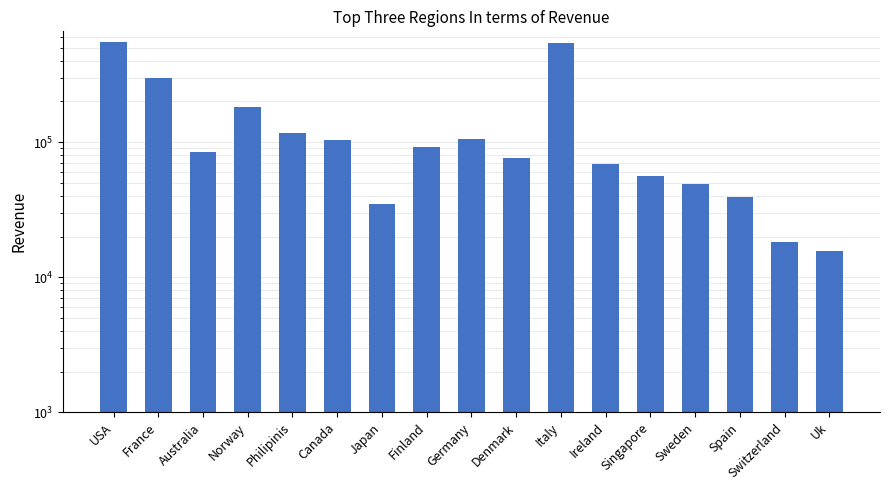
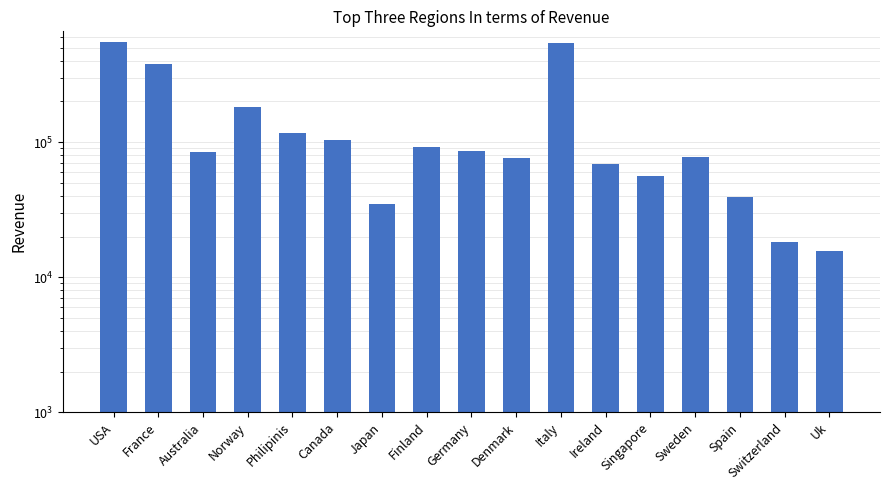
  {
    "USA": 550000,
-   "France": 300000,
+   "France": 380000,
    "Australia": 80000,
    "Norway": 180000,
    "Philipinis": 120000,
    "Canada": 100000,
    "Japan": 35000,
    "Finland": 90000,
-   "Germany": 100000,
+   "Germany": 90000,
    "Denmark": 80000,
    "Italy": 540000,
    "Ireland": 70000,
    "Singapore": 56000,
-   "Sweden": 49000,
+   "Sweden": 80000,
    "Spain": 39000,
    "Switzerland": 18000,
    "Uk": 16000
  }
